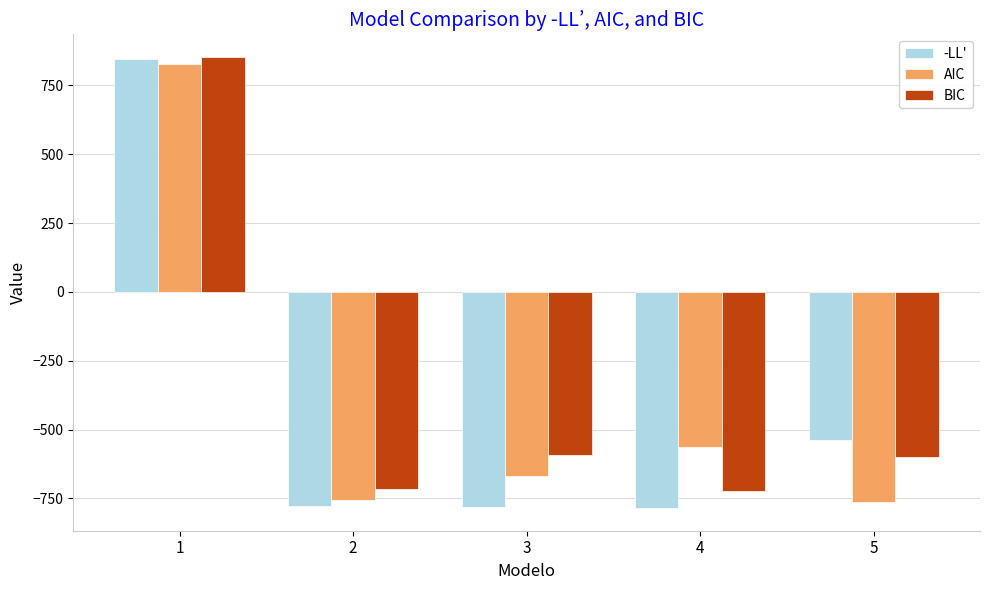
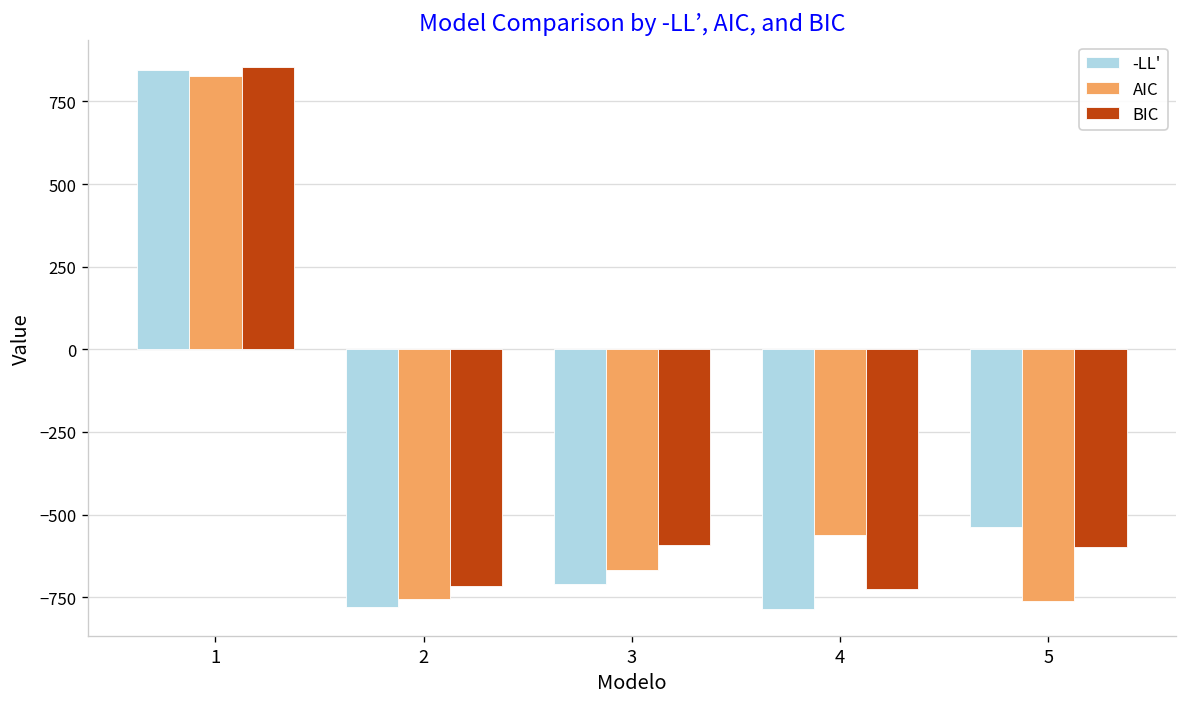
  {
    "-LL'": {
      "1": 840,
      "2": -780,
-     "3": -780,
+     "3": -710,
      "4": -790,
      "5": -540
    },
    "AIC": {
      "1": 830,
      "2": -760,
      "3": -670,
      "4": -560,
      "5": -760
    },
    "BIC": {
      "1": 850,
      "2": -720,
      "3": -590,
      "4": -720,
      "5": -600
    }
  }
